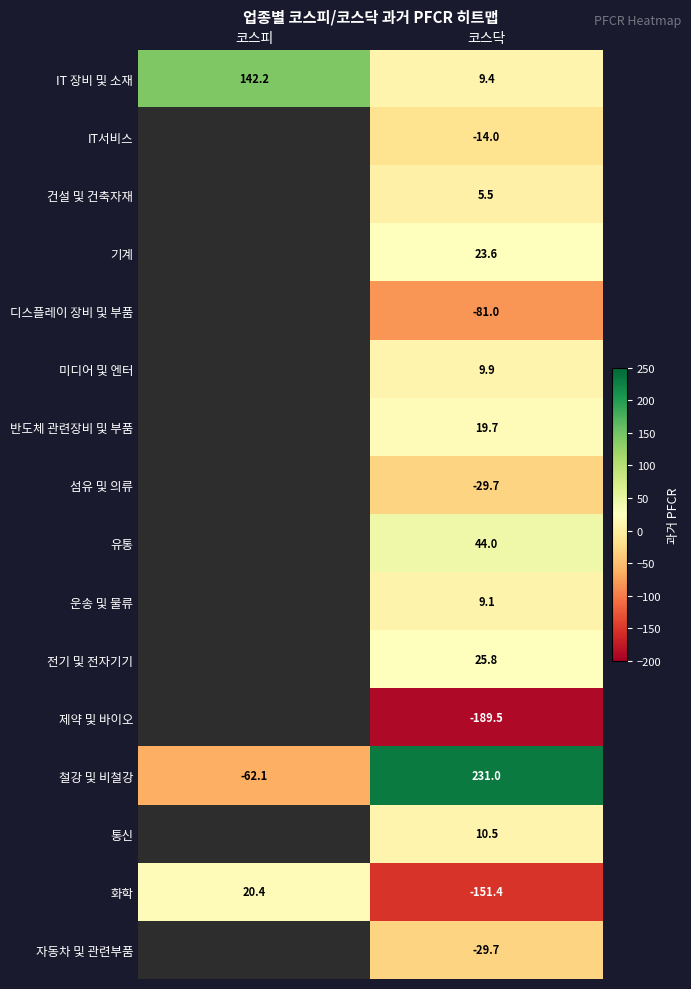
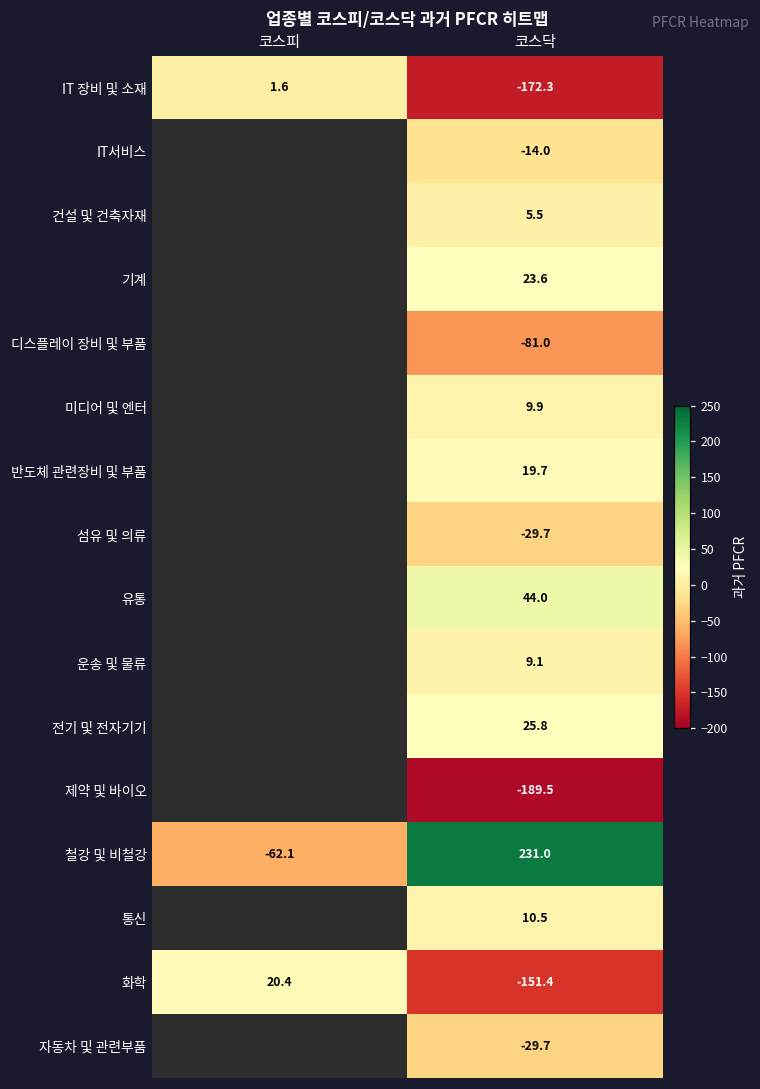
  {
    "IT 장비 및 소재": {
-     "코스피": 142.2,
-     "코스닥": 9.4
+     "코스피": 1.6,
+     "코스닥": -172.3
    },
    "IT서비스": {
      "코스닥": -14.0
    },
    "건설 및 건축자재": {
      "코스닥": 5.5
    },
    "기계": {
      "코스닥": 23.6
    },
    "디스플레이 장비 및 부품": {
      "코스닥": -81.0
    },
    "미디어 및 엔터": {
      "코스닥": 9.9
    },
    "반도체 관련장비 및 부품": {
      "코스닥": 19.7
    },
    "섬유 및 의류": {
      "코스닥": -29.7
    },
    "유통": {
      "코스닥": 44.0
    },
    "운송 및 물류": {
      "코스닥": 9.1
    },
    "전기 및 전자기기": {
      "코스닥": 25.8
    },
    "제약 및 바이오": {
      "코스닥": -189.5
    },
    "철강 및 비철강": {
      "코스피": -62.1,
      "코스닥": 231.0
    },
    "통신": {
      "코스닥": 10.5
    },
    "화학": {
      "코스피": 20.4,
      "코스닥": -151.4
    },
    "자동차 및 관련부품": {
      "코스닥": -29.7
    }
  }
